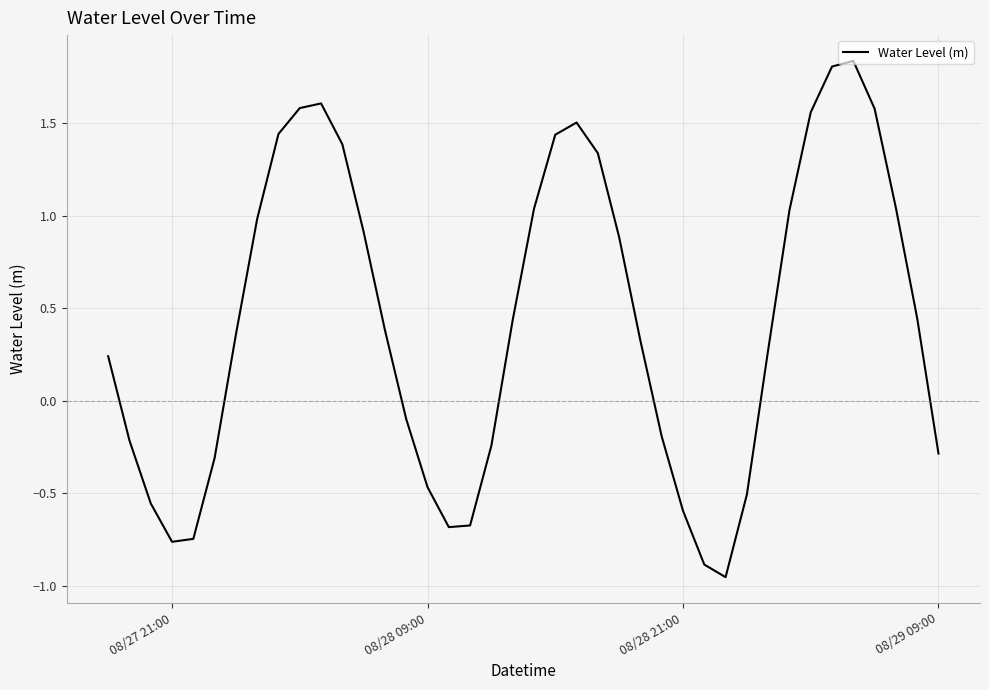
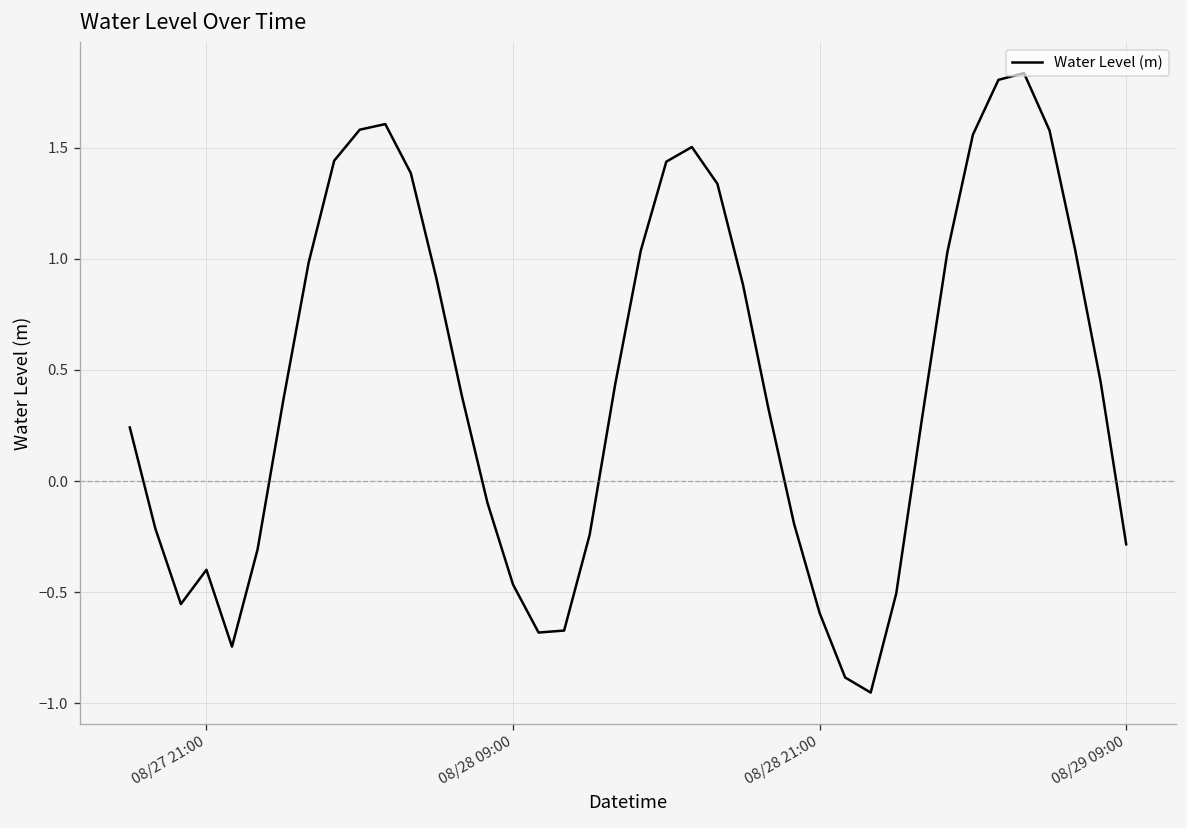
  {
-   "08/27 21:00": -0.76,
+   "08/27 21:00": -0.40,
    "08/28 09:00": -0.47,
    "08/28 21:00": -0.59,
    "08/29 09:00": -0.28
  }
